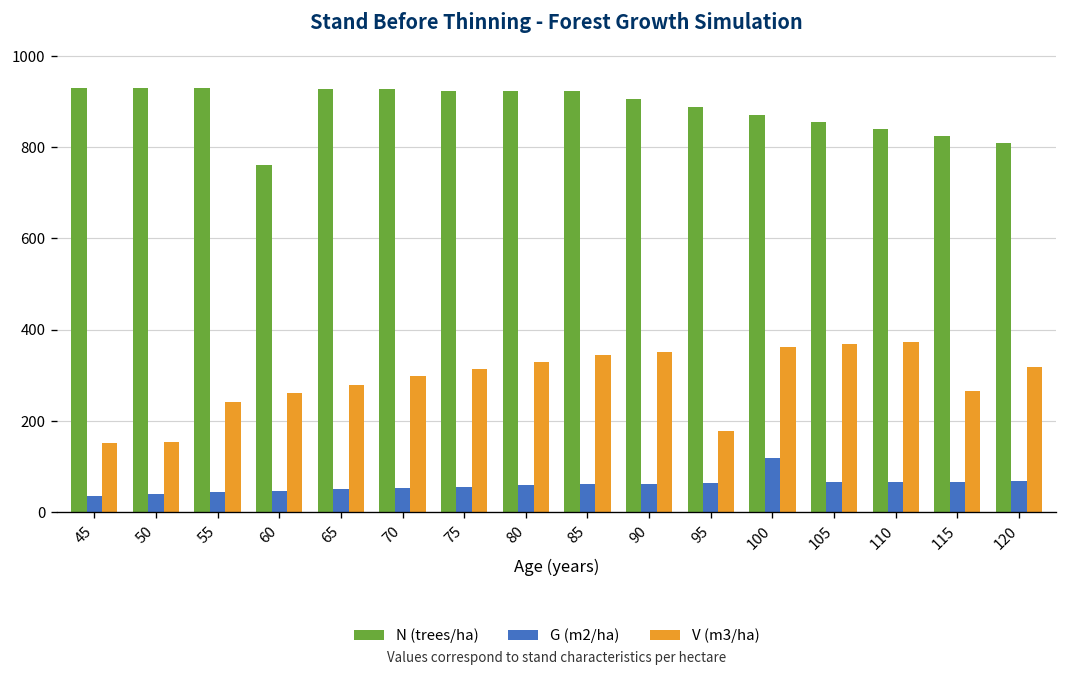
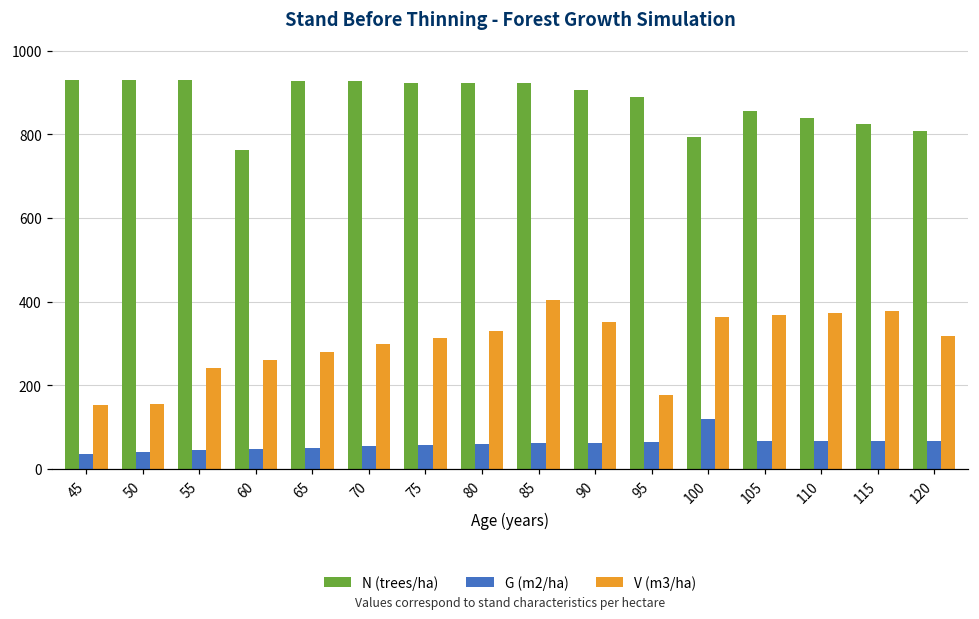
  {
    "N (trees/ha)": {
      "45": 930,
      "50": 930,
      "55": 930,
      "60": 760,
      "65": 930,
      "70": 930,
      "75": 920,
      "80": 920,
      "85": 920,
      "90": 900,
      "95": 890,
-     "100": 870,
+     "100": 790,
      "105": 860,
      "110": 840,
      "115": 820,
      "120": 810
    },
    "G (m2/ha)": {
      "45": 40,
      "50": 40,
      "55": 40,
      "60": 50,
      "65": 50,
      "70": 50,
      "75": 60,
      "80": 60,
      "85": 60,
      "90": 60,
      "95": 60,
      "100": 120,
      "105": 70,
      "110": 70,
      "115": 70,
      "120": 70
    },
    "V (m3/ha)": {
      "45": 150,
      "50": 150,
      "55": 240,
      "60": 260,
      "65": 280,
      "70": 300,
      "75": 310,
      "80": 330,
-     "85": 340,
+     "85": 400,
      "90": 350,
      "95": 180,
      "100": 360,
      "105": 370,
      "110": 370,
-     "115": 260,
+     "115": 380,
      "120": 320
    }
  }
